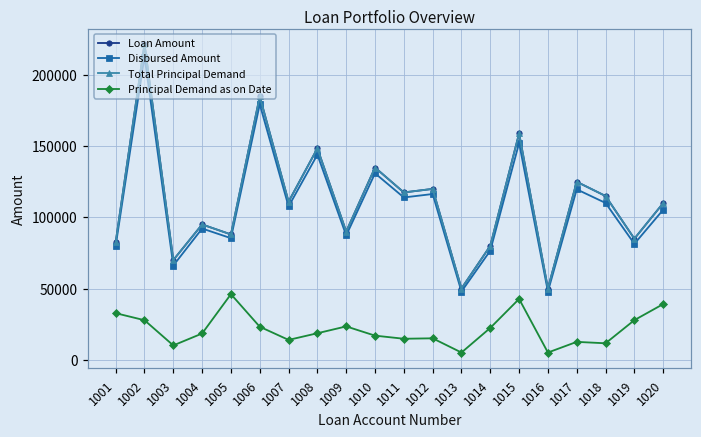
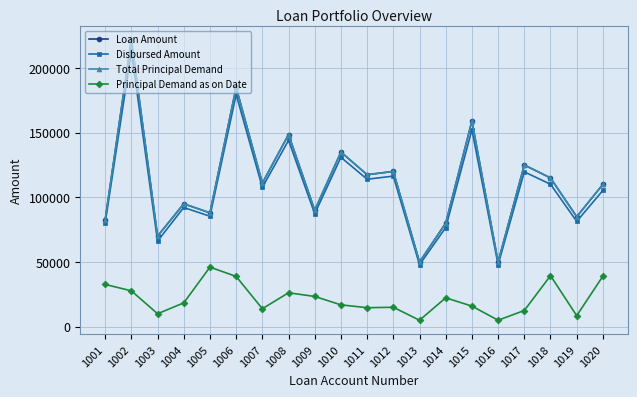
  {
    "Principal Demand as on Date": {
      "1001": 33000,
      "1002": 28000,
      "1003": 10000,
      "1004": 18000,
      "1005": 46000,
-     "1006": 23000,
+     "1006": 39000,
      "1007": 14000,
-     "1008": 19000,
+     "1008": 26000,
      "1009": 23000,
      "1010": 17000,
      "1011": 15000,
      "1012": 15000,
      "1013": 5000,
      "1014": 22000,
-     "1015": 43000,
+     "1015": 16000,
      "1016": 5000,
      "1017": 13000,
-     "1018": 12000,
-     "1019": 28000,
+     "1018": 39000,
+     "1019": 9000,
      "1020": 39000
    }
  }
